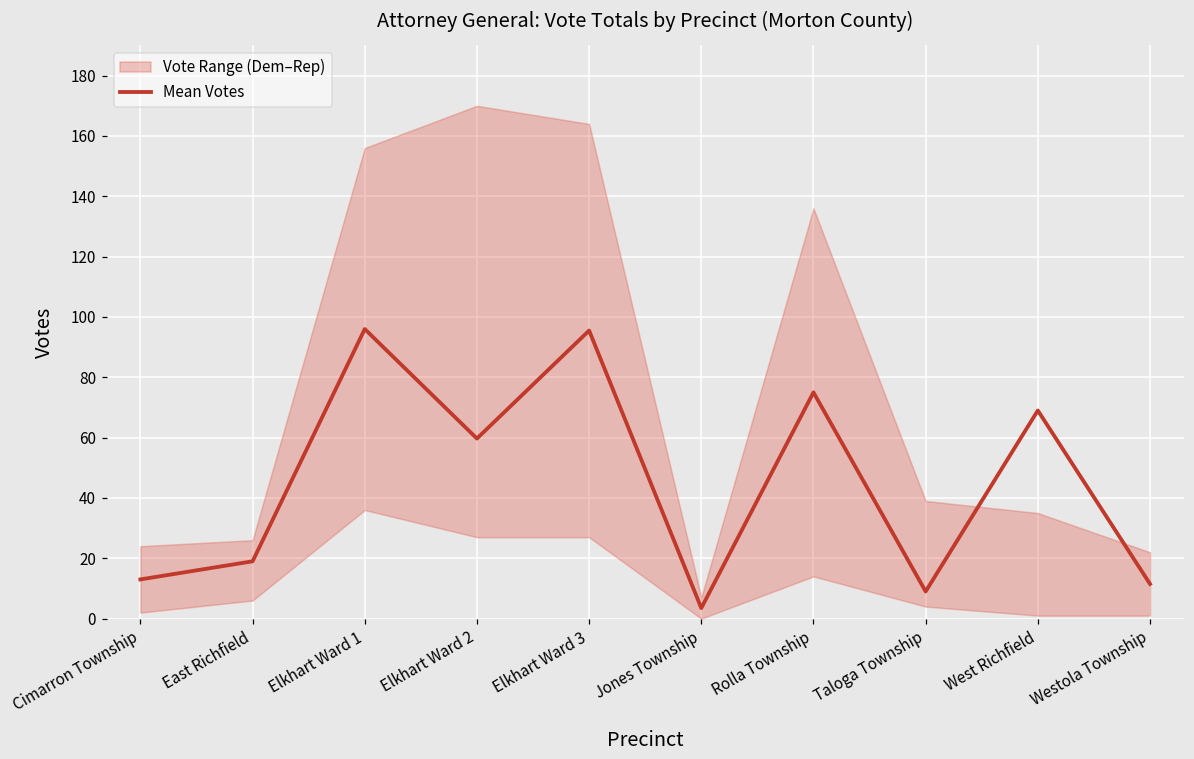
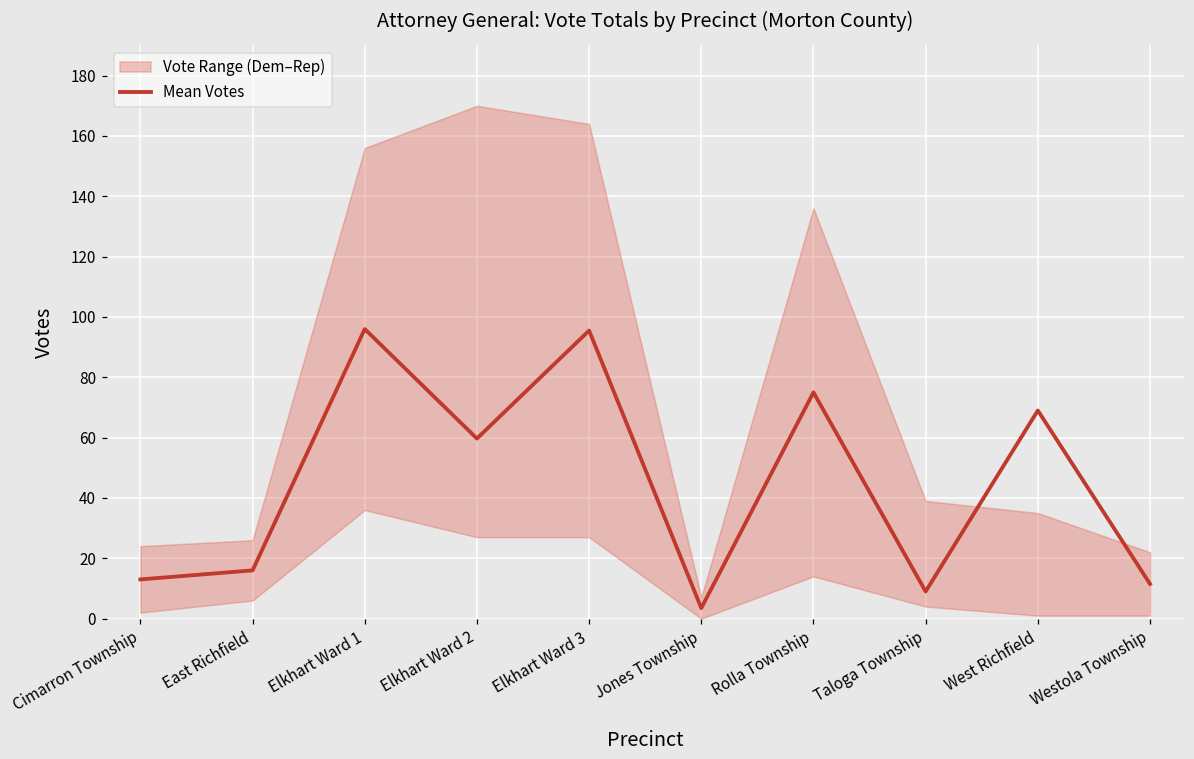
  {
    "Mean Votes": {
      "Cimarron Township": 13,
-     "East Richfield": 19,
+     "East Richfield": 16,
      "Elkhart Ward 1": 96,
      "Elkhart Ward 2": 60,
      "Elkhart Ward 3": 96,
      "Jones Township": 4,
      "Rolla Township": 75,
      "Taloga Township": 9,
      "West Richfield": 69,
      "Westola Township": 12
    }
  }
